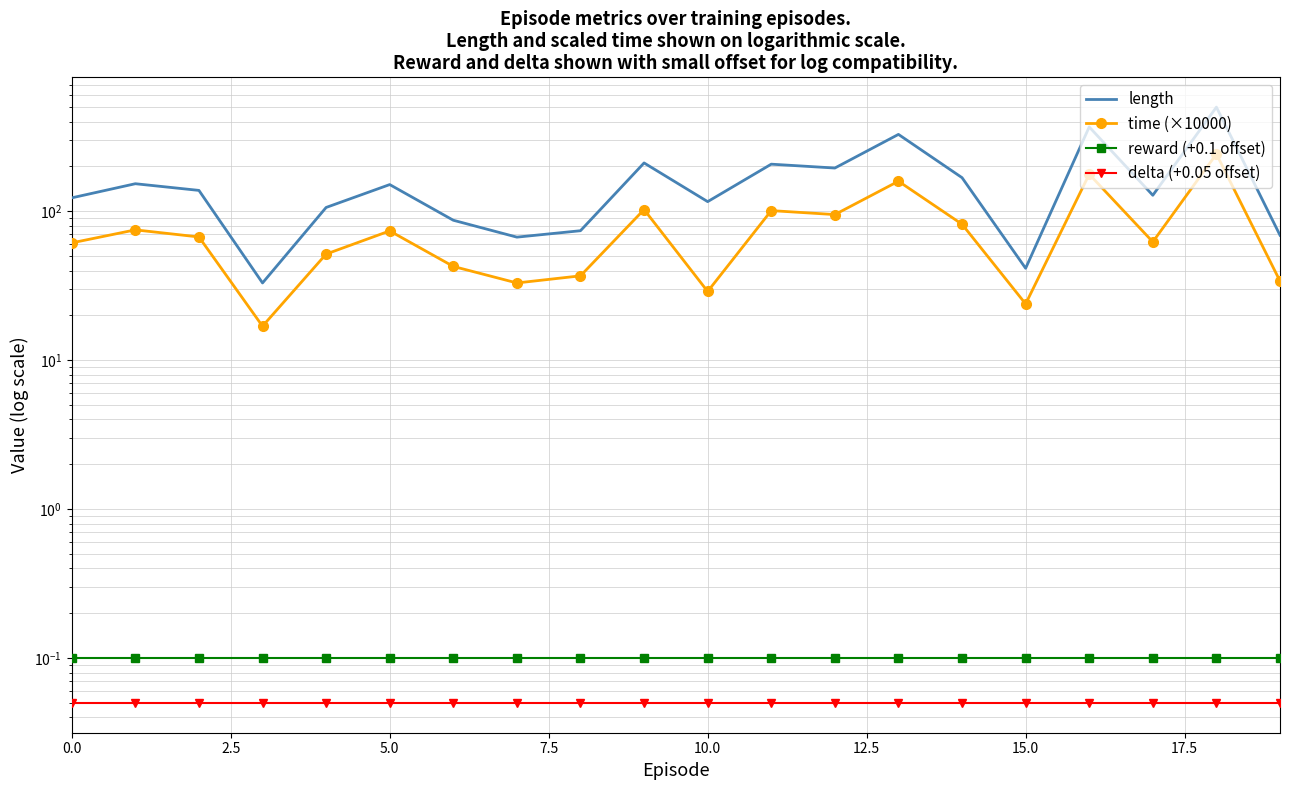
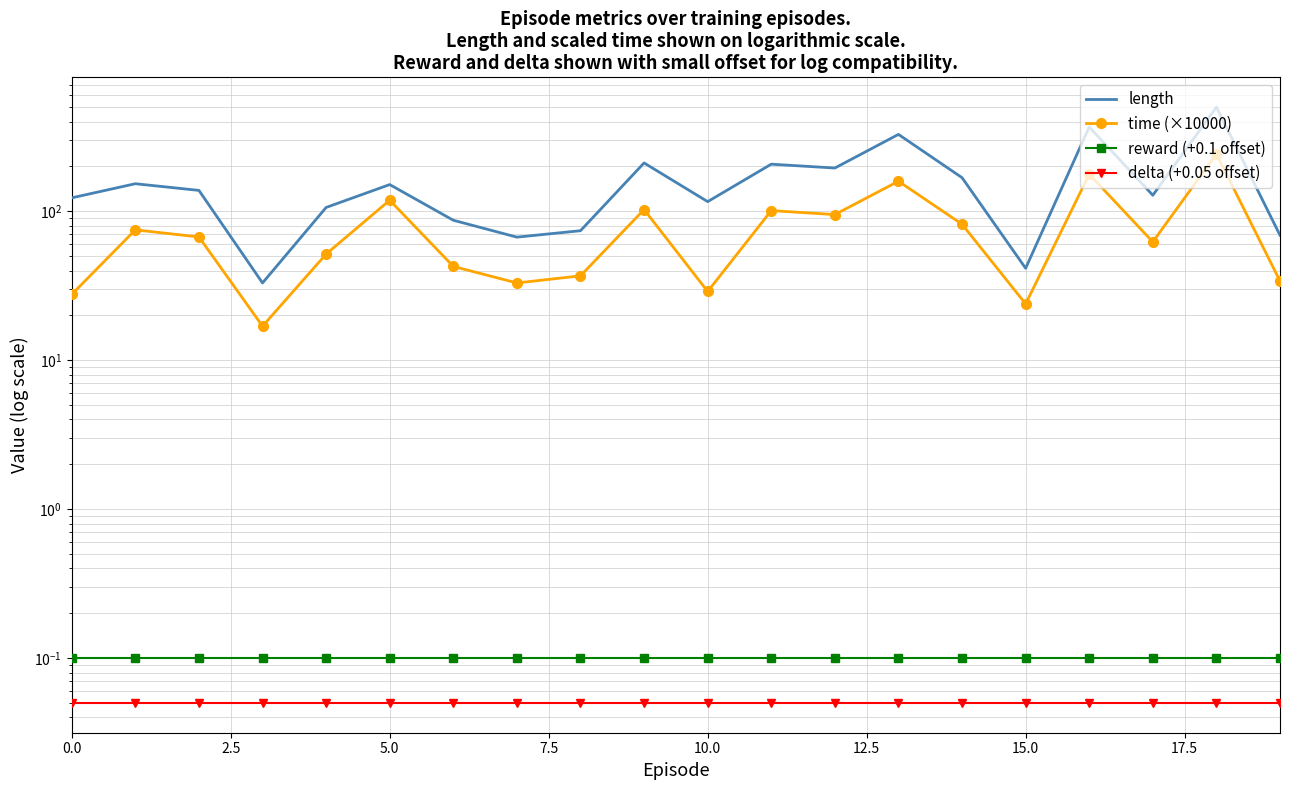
  {
    "length": {
      "0.0": 120,
      "5.0": 150,
      "10.0": 120,
      "15.0": 41
    },
    "time (×10000)": {
-     "0.0": 61,
-     "5.0": 70,
+     "0.0": 28,
+     "5.0": 120,
      "10.0": 29,
      "15.0": 24
    },
    "reward (+0.1 offset)": {
      "0.0": 0.10,
      "5.0": 0.10,
      "10.0": 0.10,
      "15.0": 0.10
    },
    "delta (+0.05 offset)": {
      "0.0": 0.050,
      "5.0": 0.050,
      "10.0": 0.050,
      "15.0": 0.050
    }
  }
